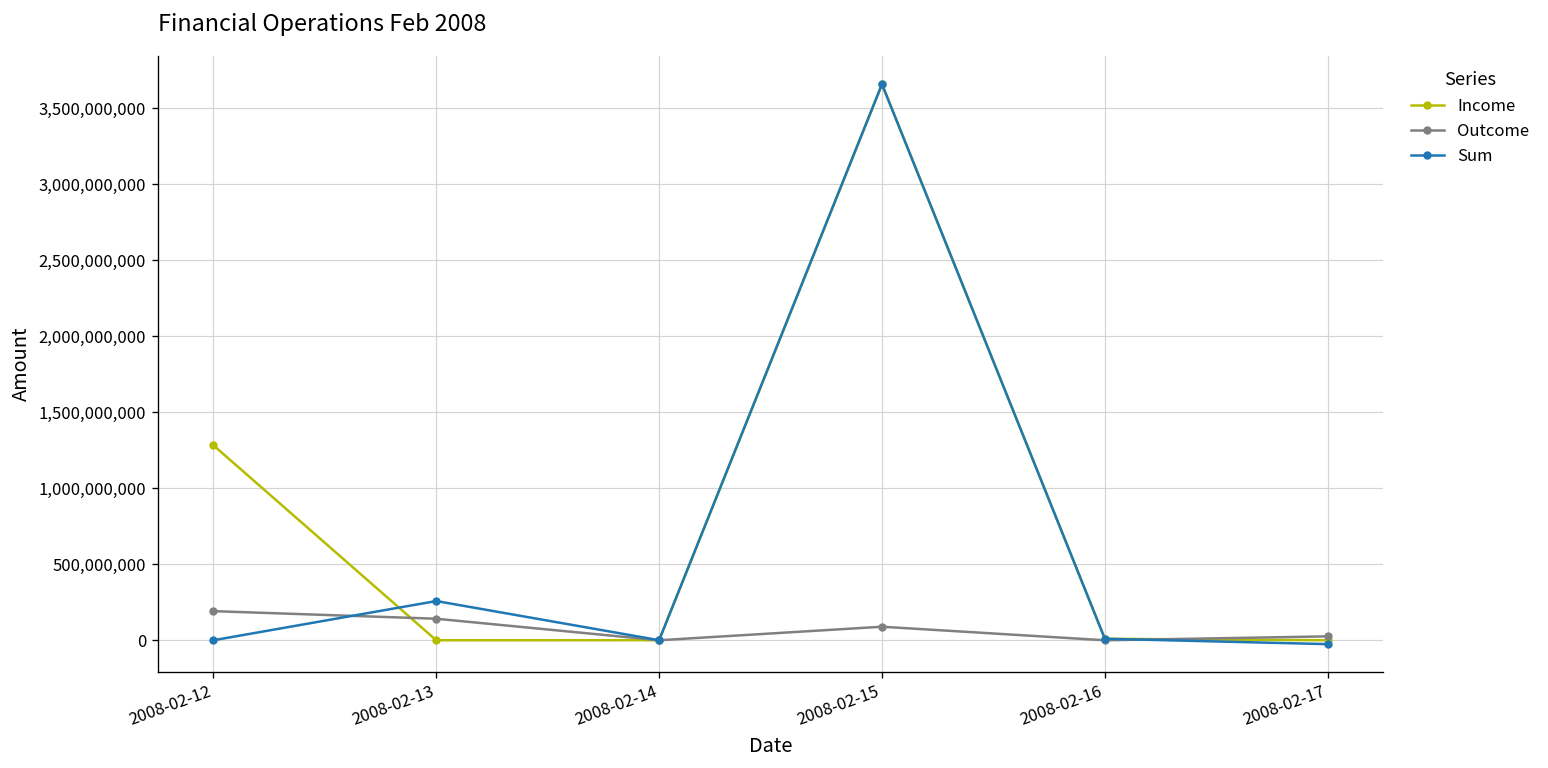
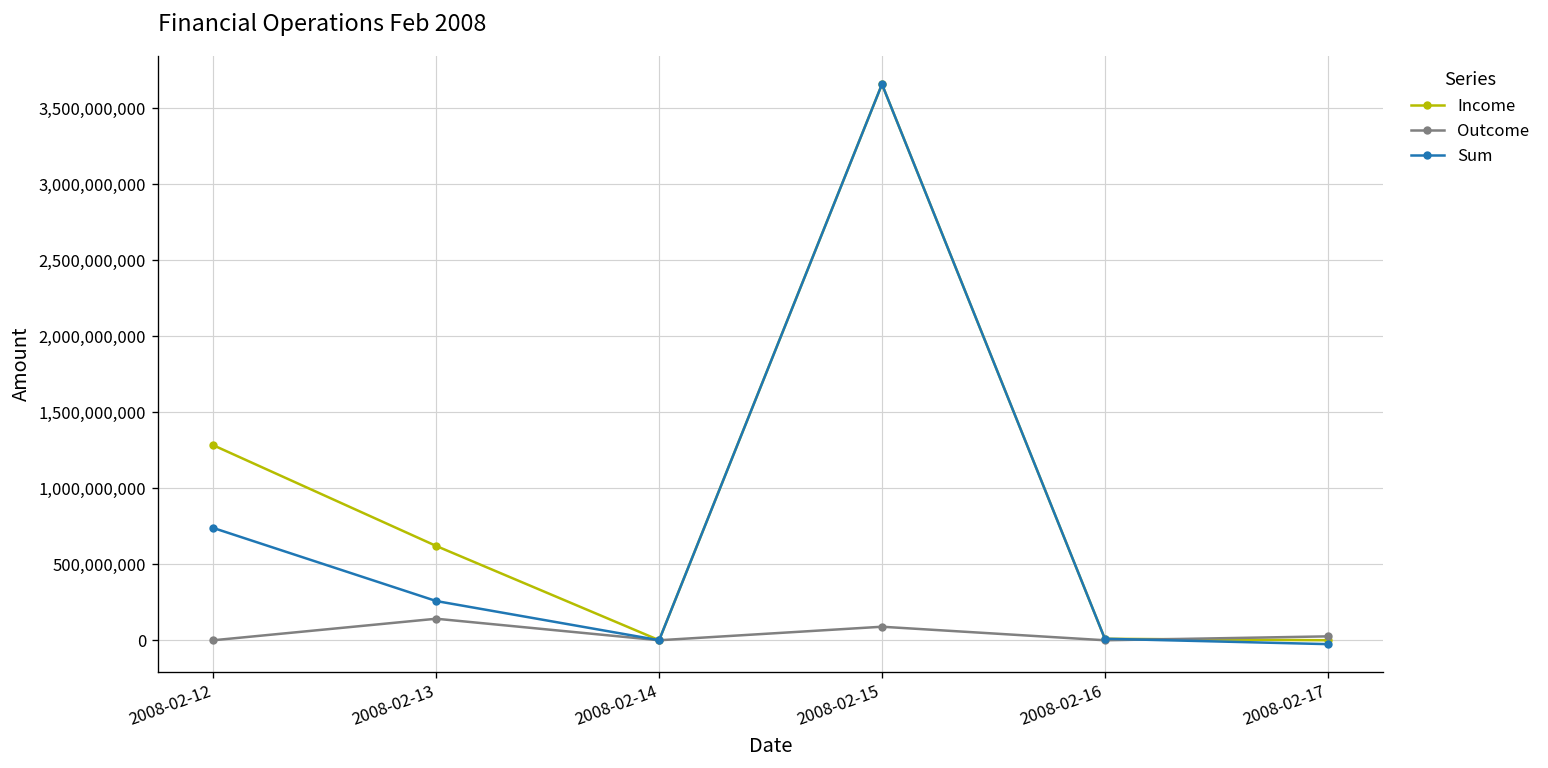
  {
    "Income": {
      "2008-02-12": "1,280,000,000",
-     "2008-02-13": "0",
+     "2008-02-13": "620,000,000",
      "2008-02-17": "0"
    },
    "Outcome": {
-     "2008-02-12": "190,000,000",
+     "2008-02-12": "0",
      "2008-02-13": "140,000,000",
      "2008-02-15": "90,000,000",
      "2008-02-17": "30,000,000"
    },
    "Sum": {
-     "2008-02-12": "0",
+     "2008-02-12": "740,000,000",
      "2008-02-13": "260,000,000",
      "2008-02-17": "-30,000,000"
    }
  }
